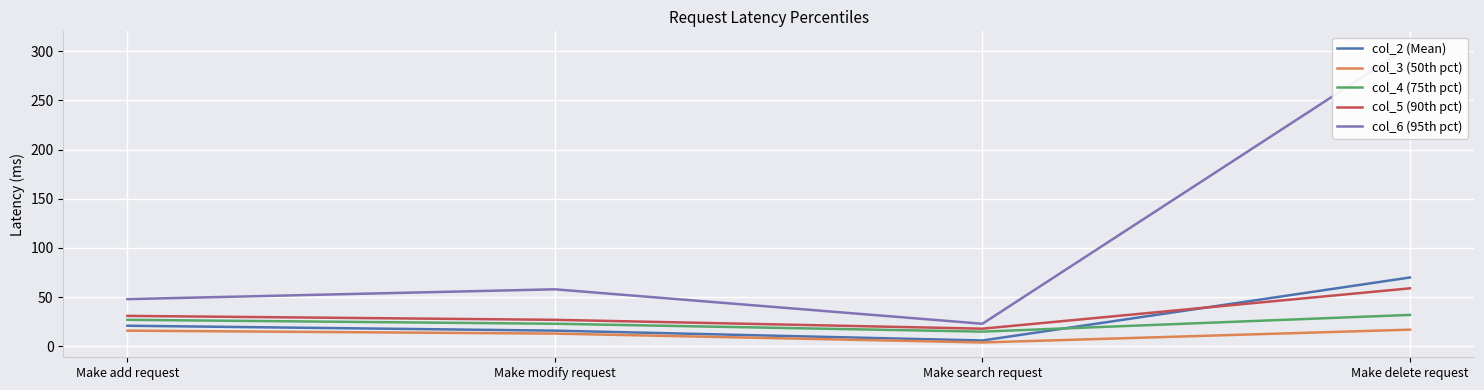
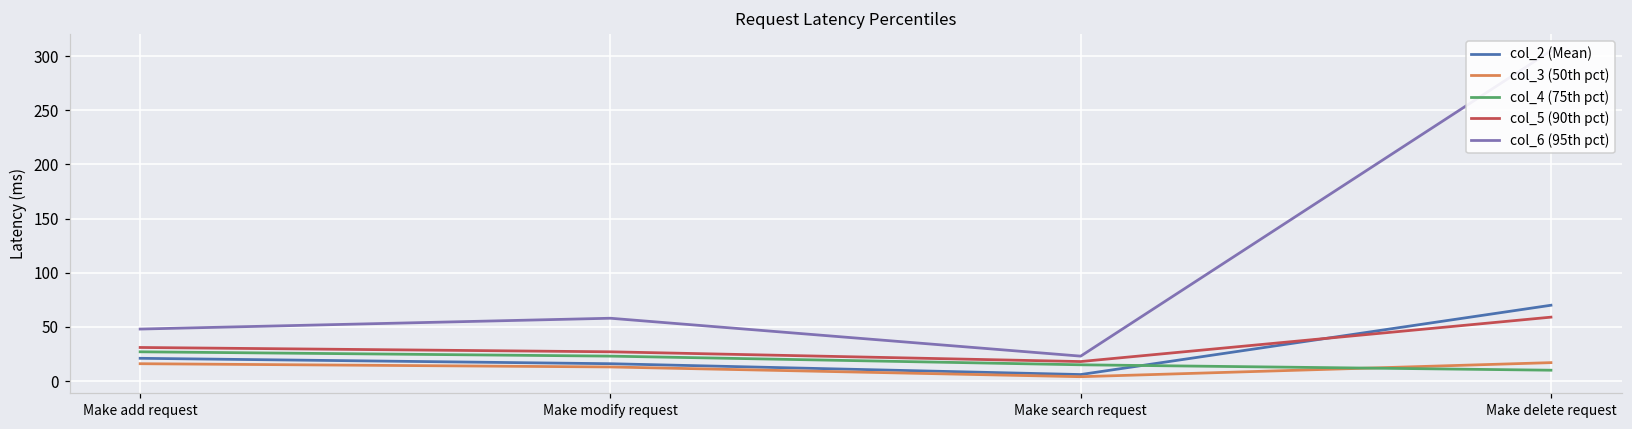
  {
    "col_4 (75th pct)": {
      "Make add request": 30,
      "Make modify request": 20,
      "Make search request": 20,
-     "Make delete request": 30
+     "Make delete request": 10
    }
  }
